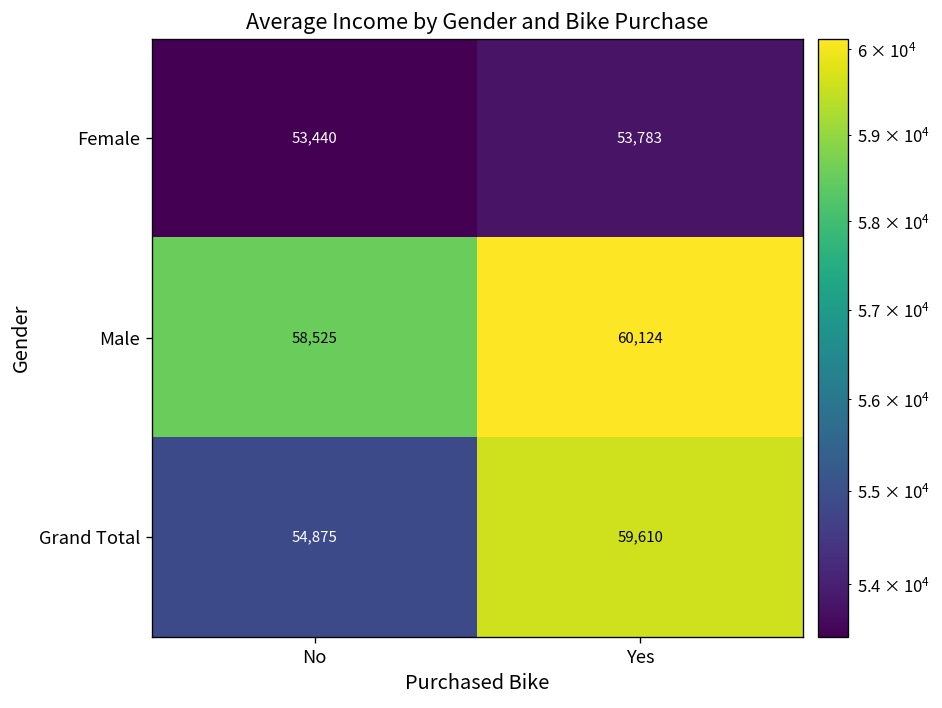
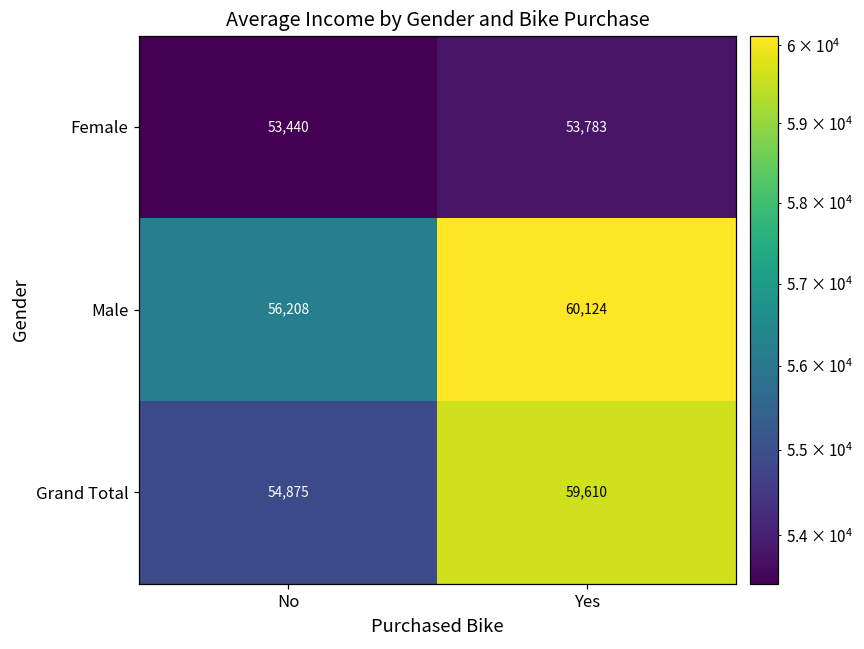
  {
    "Female": {
      "No": "53,440",
      "Yes": "53,783"
    },
    "Male": {
-     "No": "58,525",
+     "No": "56,208",
      "Yes": "60,124"
    },
    "Grand Total": {
      "No": "54,875",
      "Yes": "59,610"
    }
  }
